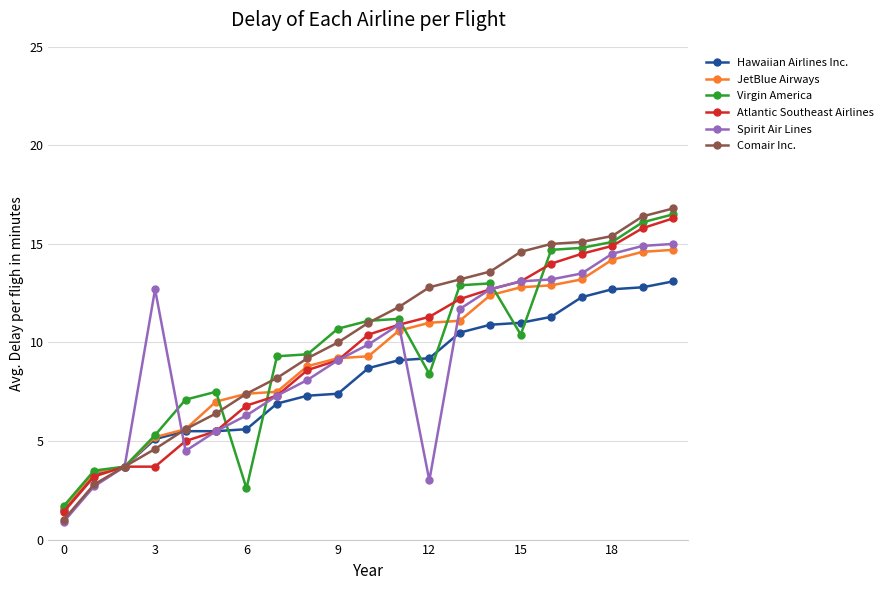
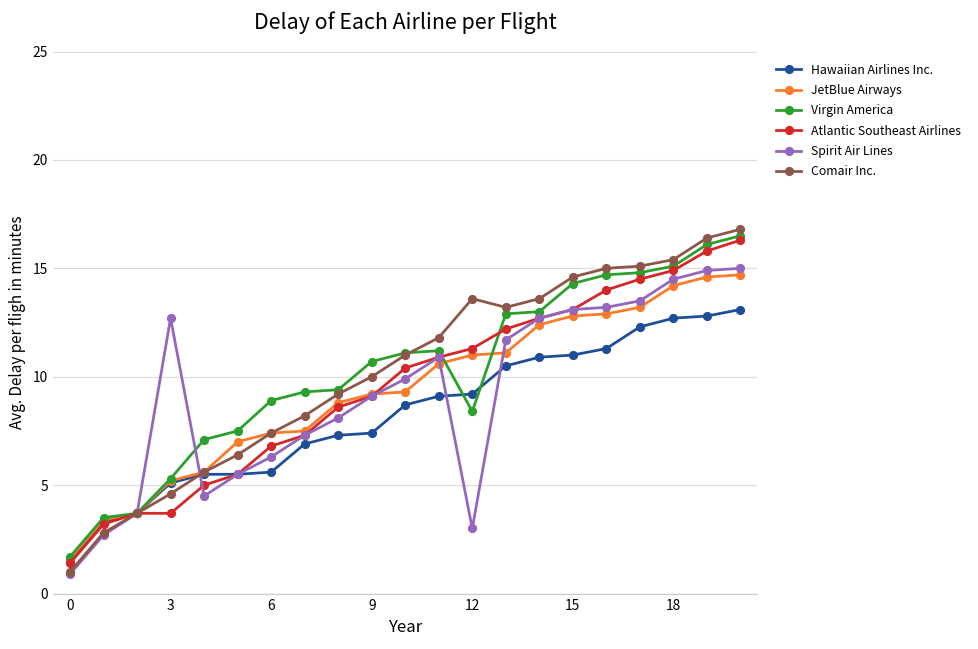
  {
    "Hawaiian Airlines Inc.": {
      "6": 5.6,
      "9": 7.4,
      "12": 9.2,
      "15": 11.0,
      "18": 12.7
    },
    "JetBlue Airways": {
      "12": 11.0,
      "15": 12.8,
      "18": 14.2
    },
    "Virgin America": {
-     "6": 2.6,
+     "6": 8.9,
      "9": 10.7,
      "12": 8.4,
-     "15": 10.4,
+     "15": 14.3,
      "18": 15.1
    },
    "Atlantic Southeast Airlines": {
      "3": 3.7,
      "6": 6.8,
      "12": 11.3,
      "18": 14.9
    },
    "Spirit Air Lines": {
      "3": 12.7,
      "6": 6.3,
      "12": 3.0,
      "18": 14.5
    },
    "Comair Inc.": {
      "3": 4.6,
      "9": 10.0,
-     "12": 12.8,
+     "12": 13.6,
      "15": 14.6,
      "18": 15.4
    }
  }
